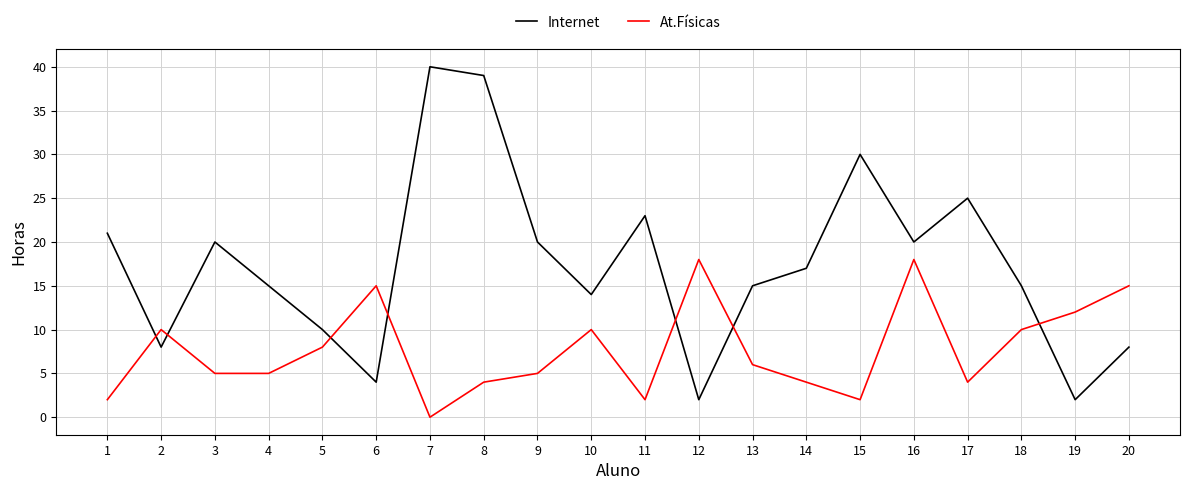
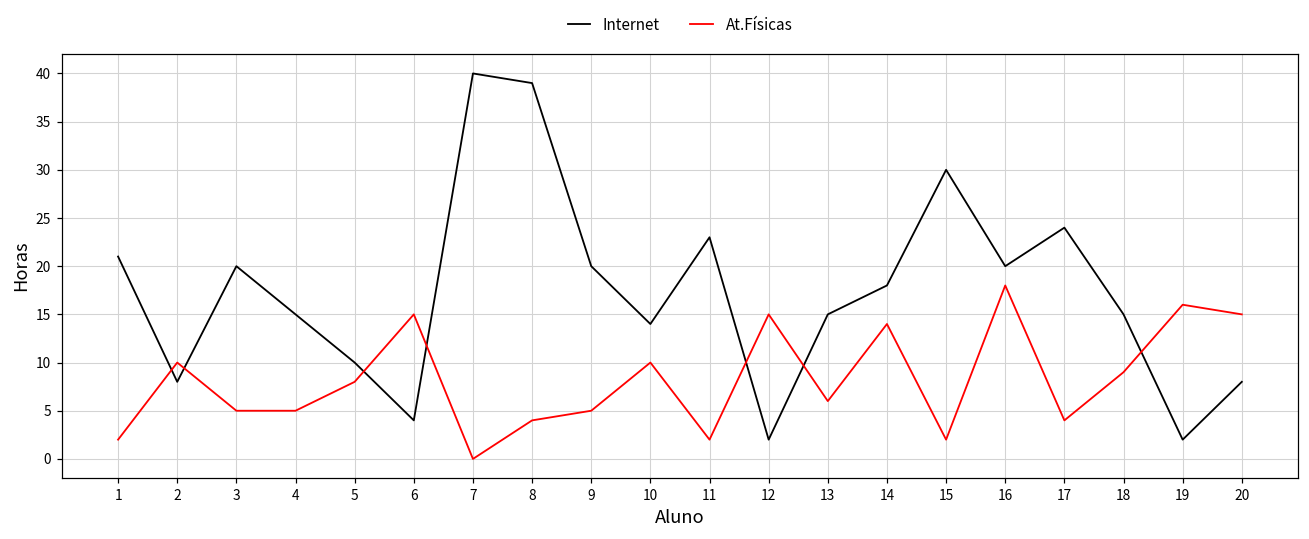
  {
    "Internet": {
      "1": 21,
      "2": 8,
      "3": 20,
      "4": 15,
      "5": 10,
      "6": 4,
      "7": 40,
      "8": 39,
      "9": 20,
      "10": 14,
      "11": 23,
      "12": 2,
      "13": 15,
-     "14": 17,
+     "14": 18,
      "15": 30,
      "16": 20,
-     "17": 25,
+     "17": 24,
      "18": 15,
      "19": 2,
      "20": 8
    },
    "At.Físicas": {
      "1": 2,
      "2": 10,
      "3": 5,
      "4": 5,
      "5": 8,
      "6": 15,
      "7": 0,
      "8": 4,
      "9": 5,
      "10": 10,
      "11": 2,
-     "12": 18,
+     "12": 15,
      "13": 6,
-     "14": 4,
+     "14": 14,
      "15": 2,
      "16": 18,
      "17": 4,
-     "18": 10,
-     "19": 12,
+     "18": 9,
+     "19": 16,
      "20": 15
    }
  }
